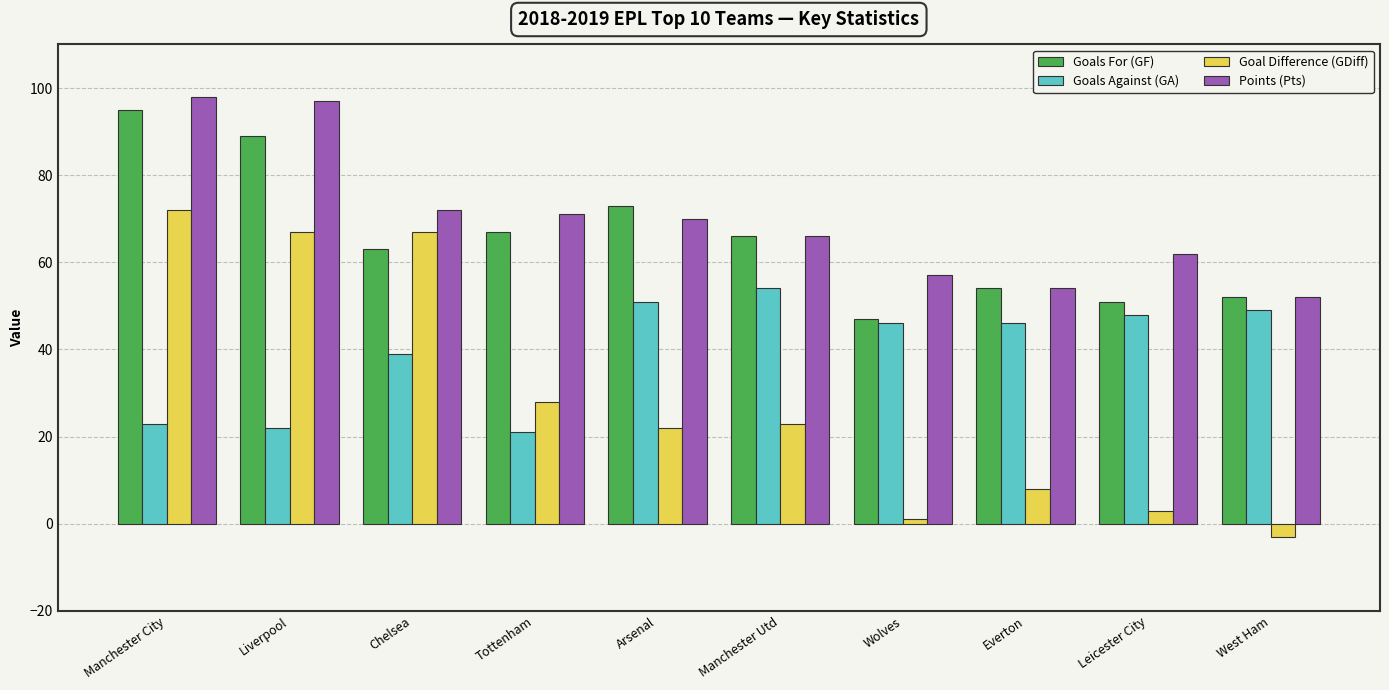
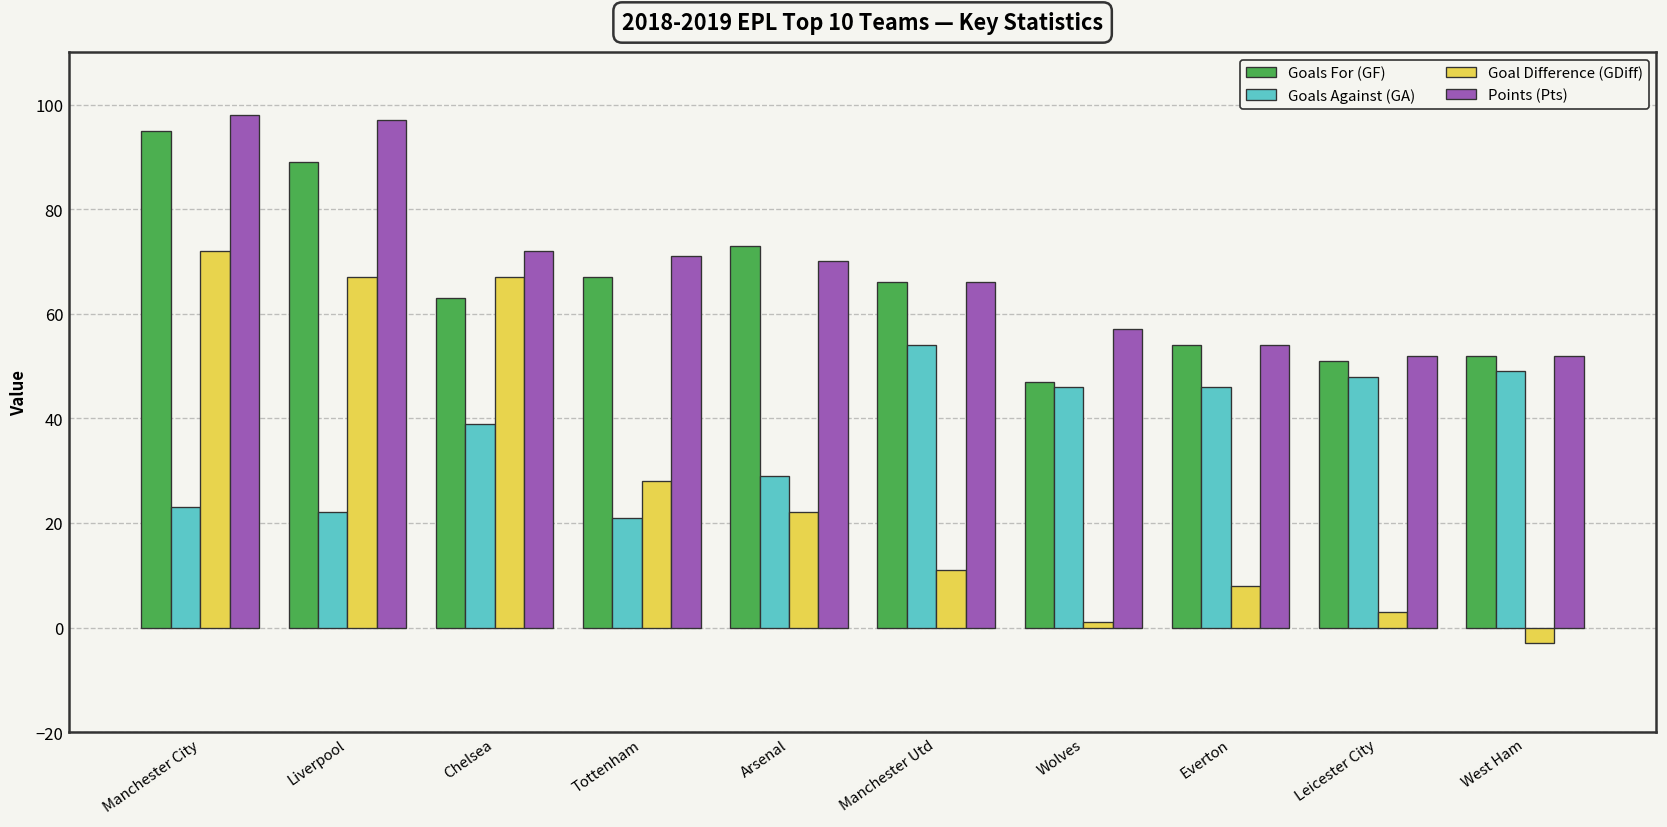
  {
    "Goals For (GF)": {
      "Manchester City": 95,
      "Liverpool": 89,
      "Chelsea": 63,
      "Tottenham": 67,
      "Arsenal": 73,
      "Manchester Utd": 66,
      "Wolves": 47,
      "Everton": 54,
      "Leicester City": 51,
      "West Ham": 52
    },
    "Goals Against (GA)": {
      "Manchester City": 23,
      "Liverpool": 22,
      "Chelsea": 39,
      "Tottenham": 21,
-     "Arsenal": 51,
+     "Arsenal": 29,
      "Manchester Utd": 54,
      "Wolves": 46,
      "Everton": 46,
      "Leicester City": 48,
      "West Ham": 49
    },
    "Goal Difference (GDiff)": {
      "Manchester City": 72,
      "Liverpool": 67,
      "Chelsea": 67,
      "Tottenham": 28,
      "Arsenal": 22,
-     "Manchester Utd": 23,
+     "Manchester Utd": 11,
      "Wolves": 1,
      "Everton": 8,
      "Leicester City": 3,
      "West Ham": -3
    },
    "Points (Pts)": {
      "Manchester City": 98,
      "Liverpool": 97,
      "Chelsea": 72,
      "Tottenham": 71,
      "Arsenal": 70,
      "Manchester Utd": 66,
      "Wolves": 57,
      "Everton": 54,
-     "Leicester City": 62,
+     "Leicester City": 52,
      "West Ham": 52
    }
  }
